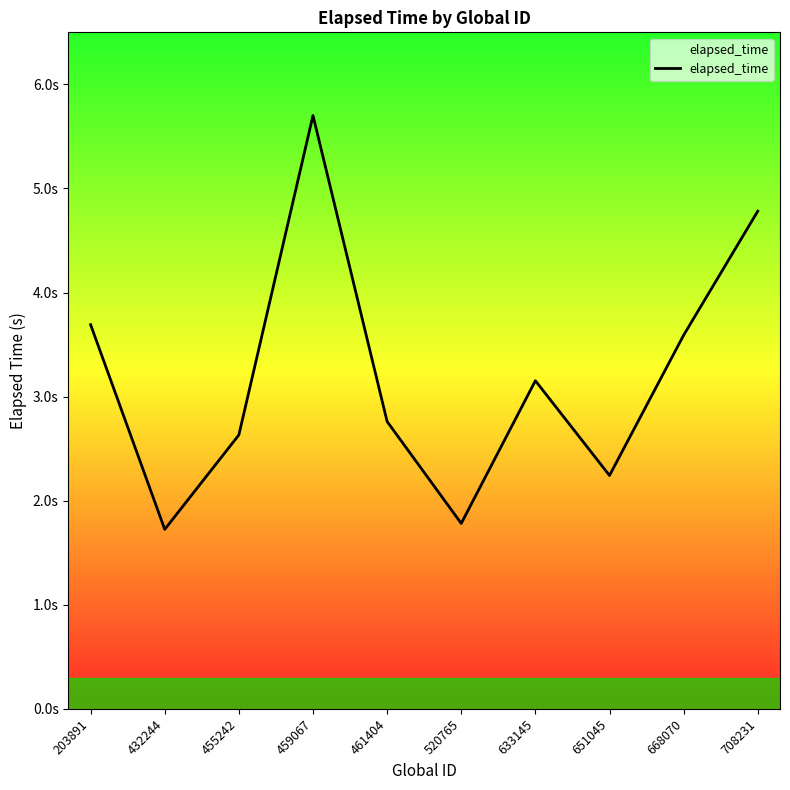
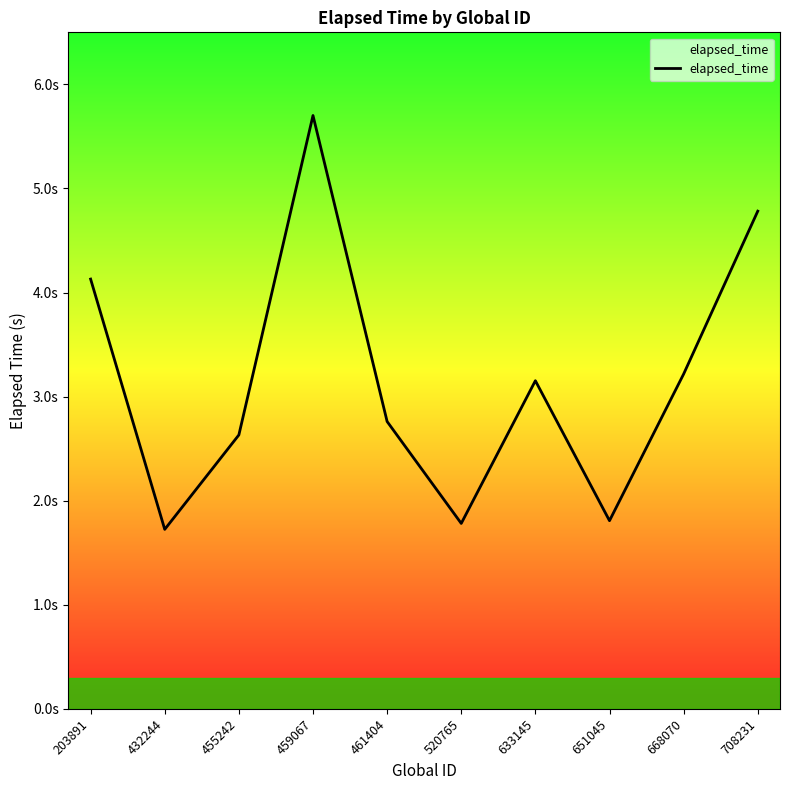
  {
-   "203891": "3.69s",
+   "203891": "4.13s",
    "432244": "1.72s",
    "455242": "2.63s",
    "459067": "5.70s",
    "461404": "2.76s",
    "520765": "1.78s",
    "633145": "3.15s",
-   "651045": "2.24s",
-   "668070": "3.59s",
+   "651045": "1.81s",
+   "668070": "3.22s",
    "708231": "4.78s"
  }
